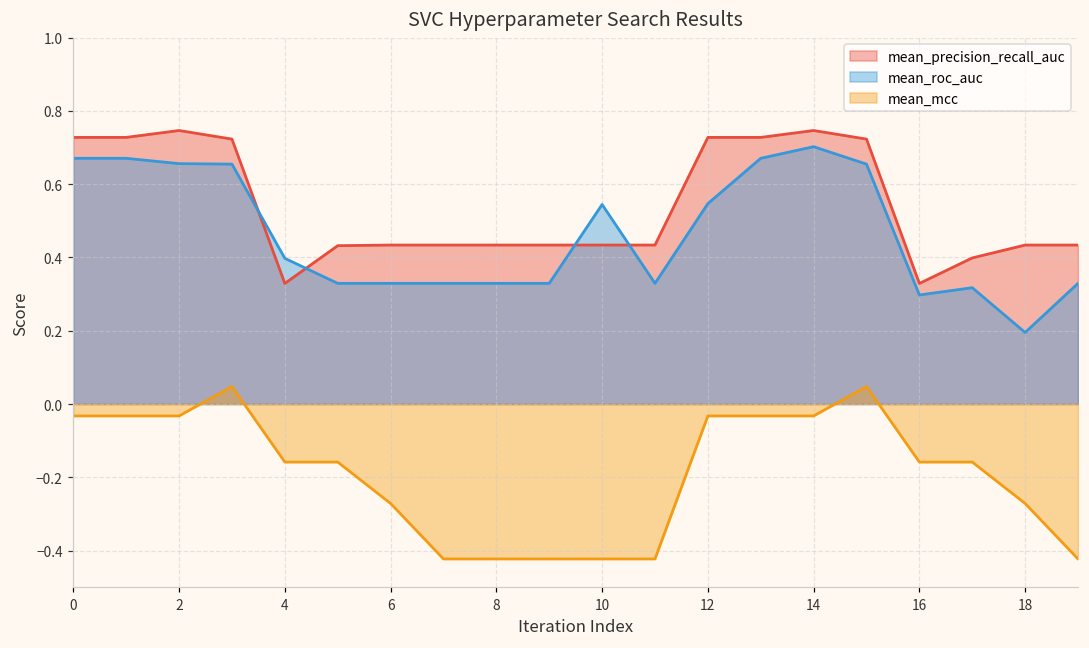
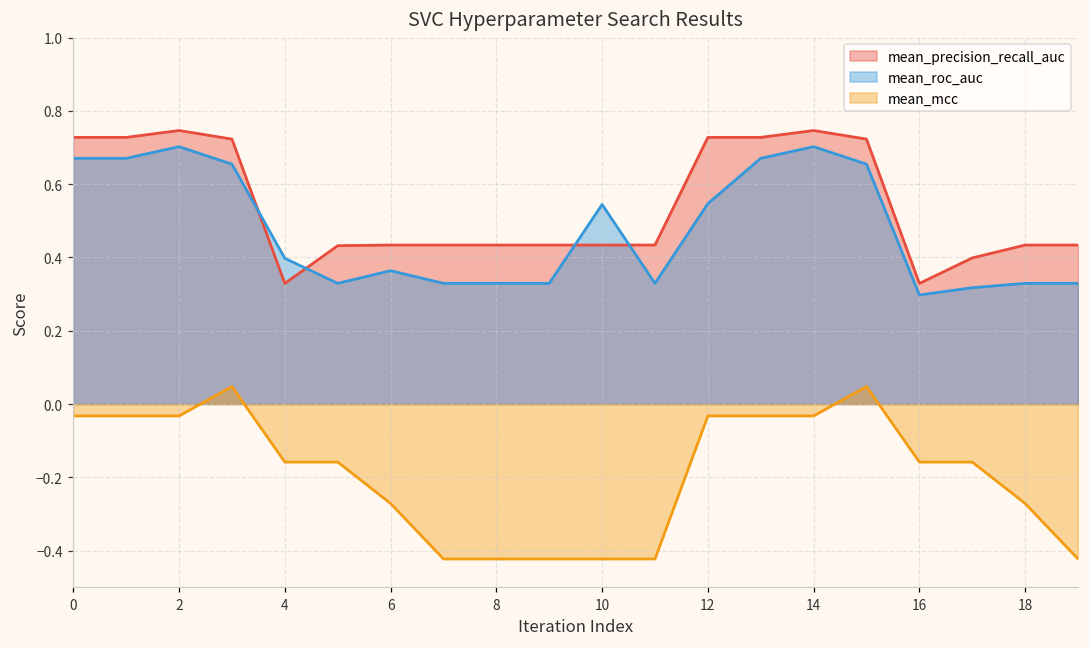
  {
    "mean_roc_auc": {
      "0": 0.67,
-     "2": 0.66,
+     "2": 0.70,
      "4": 0.40,
-     "6": 0.33,
+     "6": 0.36,
      "8": 0.33,
      "10": 0.54,
      "12": 0.55,
      "14": 0.70,
      "16": 0.30,
-     "18": 0.20
+     "18": 0.33
    }
  }
